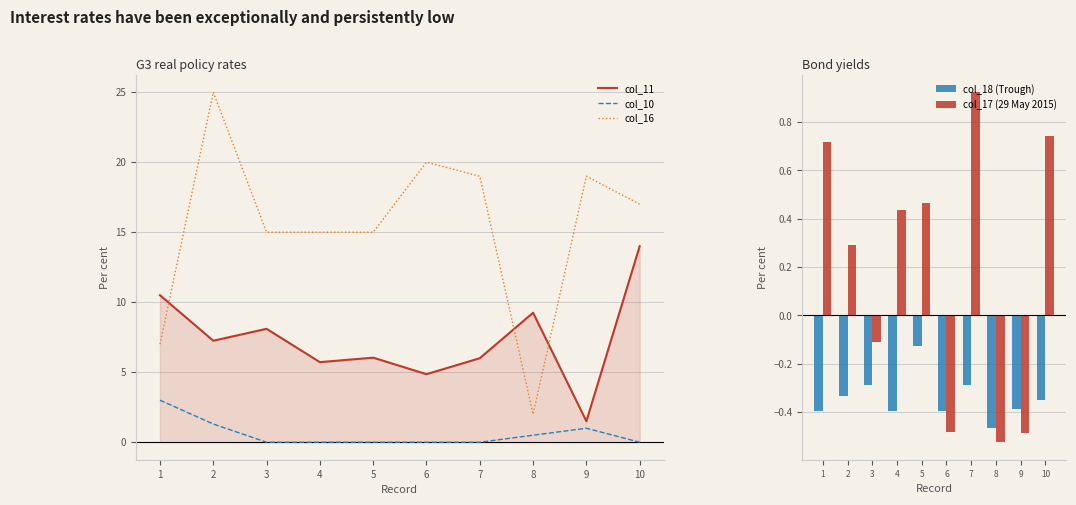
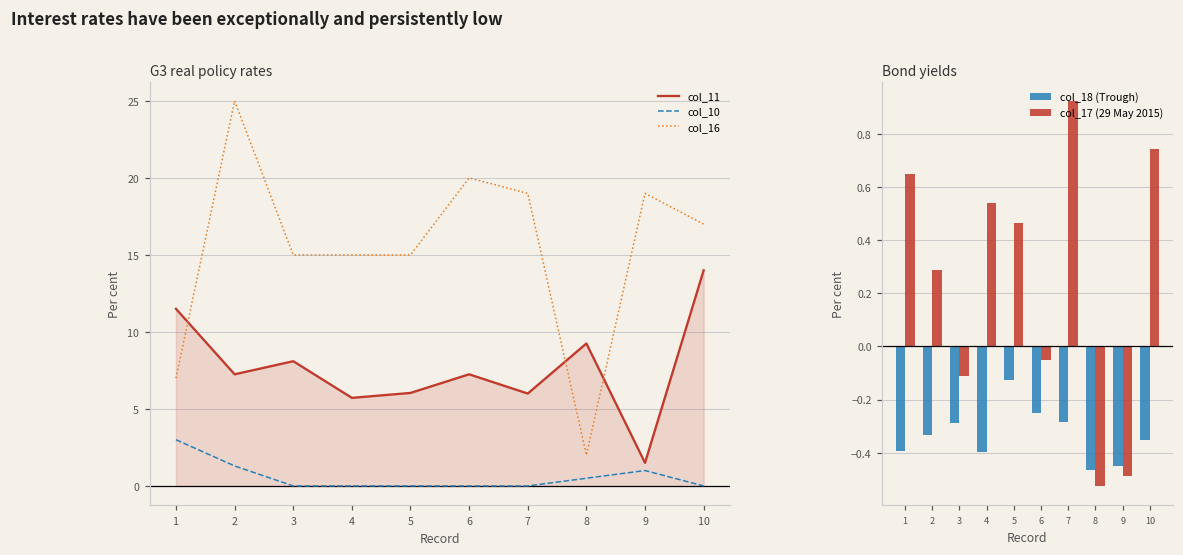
  {
    "G3 real policy rates": {
      "col_11": {
-       "1": 10.5,
+       "1": 11.5,
        "2": 7.3,
        "3": 8.1,
        "4": 5.7,
        "5": 6.0,
-       "6": 4.9,
+       "6": 7.3,
        "7": 6.0,
        "8": 9.3,
        "9": 1.5,
        "10": 14.0
      },
      "col_10": {
        "1": 3.0,
        "2": 1.3,
        "3": 0.0,
        "4": 0.0,
        "5": 0.0,
        "6": 0.0,
        "7": 0.0,
        "8": 0.5,
        "9": 1.0,
        "10": 0.0
      },
      "col_16": {
        "1": 7.0,
        "2": 25.0,
        "3": 15.0,
        "4": 15.0,
        "5": 15.0,
        "6": 20.0,
        "7": 19.0,
        "8": 2.0,
        "9": 19.0,
        "10": 17.0
      }
    },
    "Bond yields": {
      "col_18 (Trough)": {
        "1": -0.40,
        "2": -0.33,
        "3": -0.29,
        "4": -0.40,
        "5": -0.13,
-       "6": -0.39,
+       "6": -0.25,
        "7": -0.29,
        "8": -0.47,
-       "9": -0.39,
+       "9": -0.45,
        "10": -0.35
      },
      "col_17 (29 May 2015)": {
-       "1": 0.72,
+       "1": 0.65,
        "2": 0.29,
        "3": -0.11,
-       "4": 0.44,
+       "4": 0.54,
        "5": 0.46,
-       "6": -0.48,
+       "6": -0.05,
        "7": 0.92,
        "8": -0.53,
        "9": -0.49,
        "10": 0.74
      }
    }
  }
